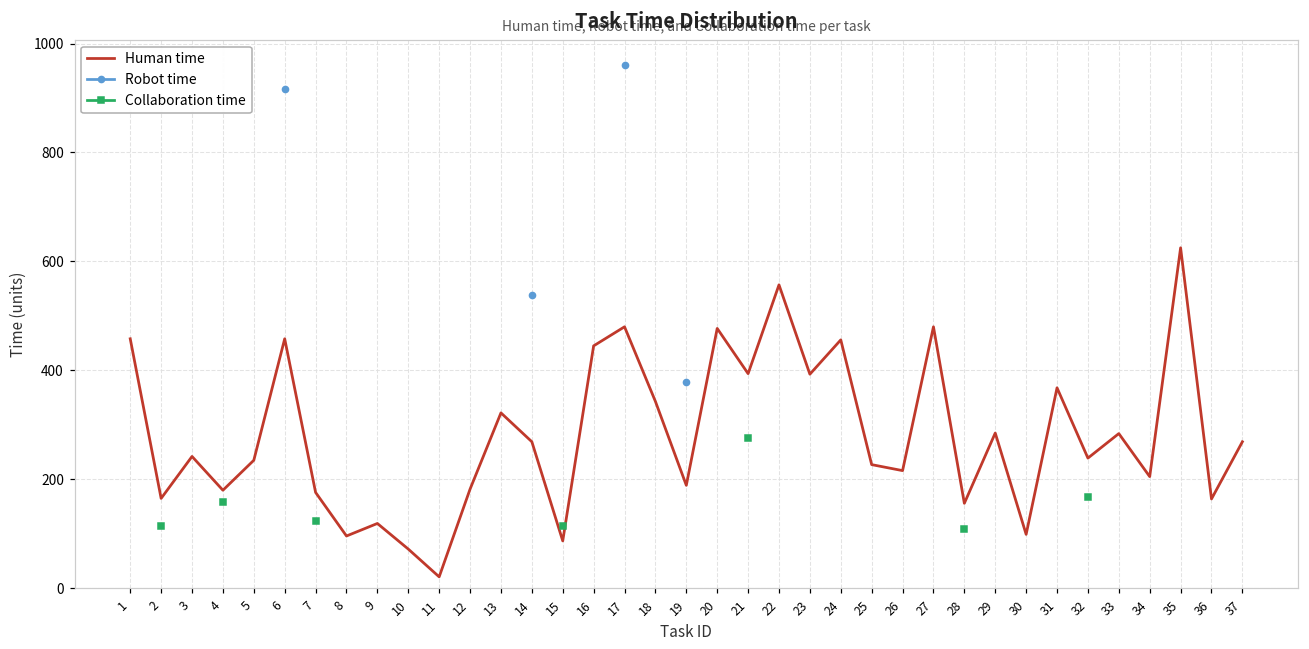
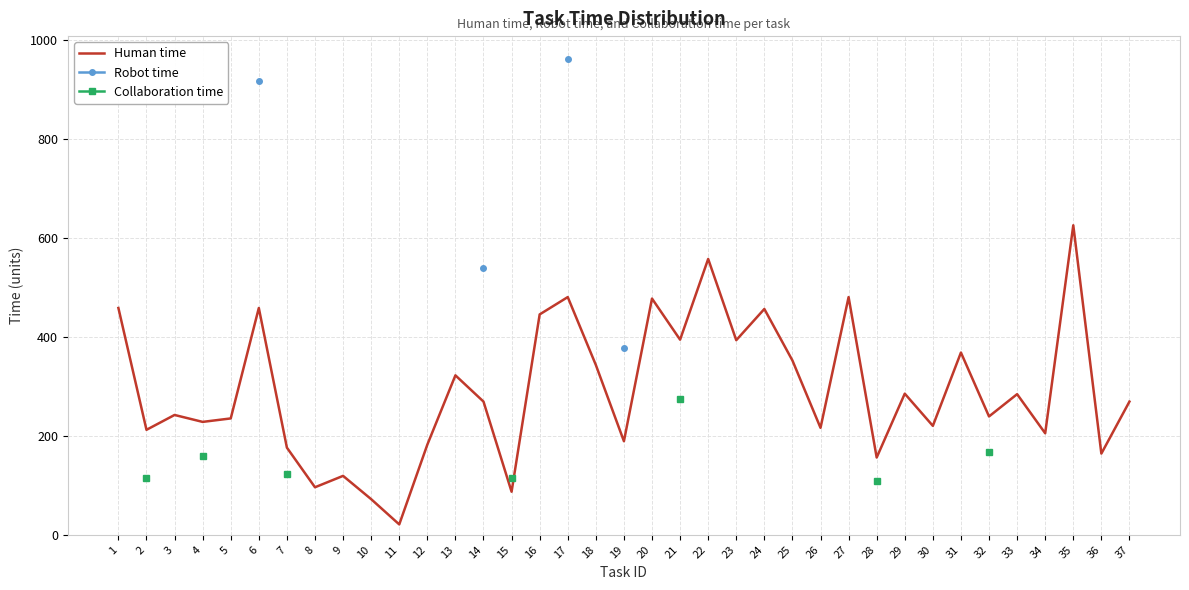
  {
    "Human time": {
      "1": 460,
-     "2": 170,
+     "2": 210,
      "3": 240,
-     "4": 180,
+     "4": 230,
      "5": 240,
      "6": 460,
      "7": 180,
      "8": 100,
      "9": 120,
      "10": 70,
      "11": 20,
      "12": 180,
      "13": 320,
      "14": 270,
      "15": 90,
      "16": 450,
      "17": 480,
      "18": 340,
      "19": 190,
      "20": 480,
      "21": 390,
      "22": 560,
      "23": 390,
      "24": 460,
-     "25": 230,
+     "25": 350,
      "26": 220,
      "27": 480,
      "28": 160,
      "29": 290,
-     "30": 100,
+     "30": 220,
      "31": 370,
      "32": 240,
      "33": 280,
      "34": 210,
      "35": 630,
      "36": 160,
      "37": 270
    },
    "Robot time": {
      "6": 920,
      "14": 540,
      "17": 960,
      "19": 380
    },
    "Collaboration time": {
      "2": 120,
      "4": 160,
      "7": 120,
      "15": 110,
      "21": 280,
      "28": 110,
      "32": 170
    }
  }
